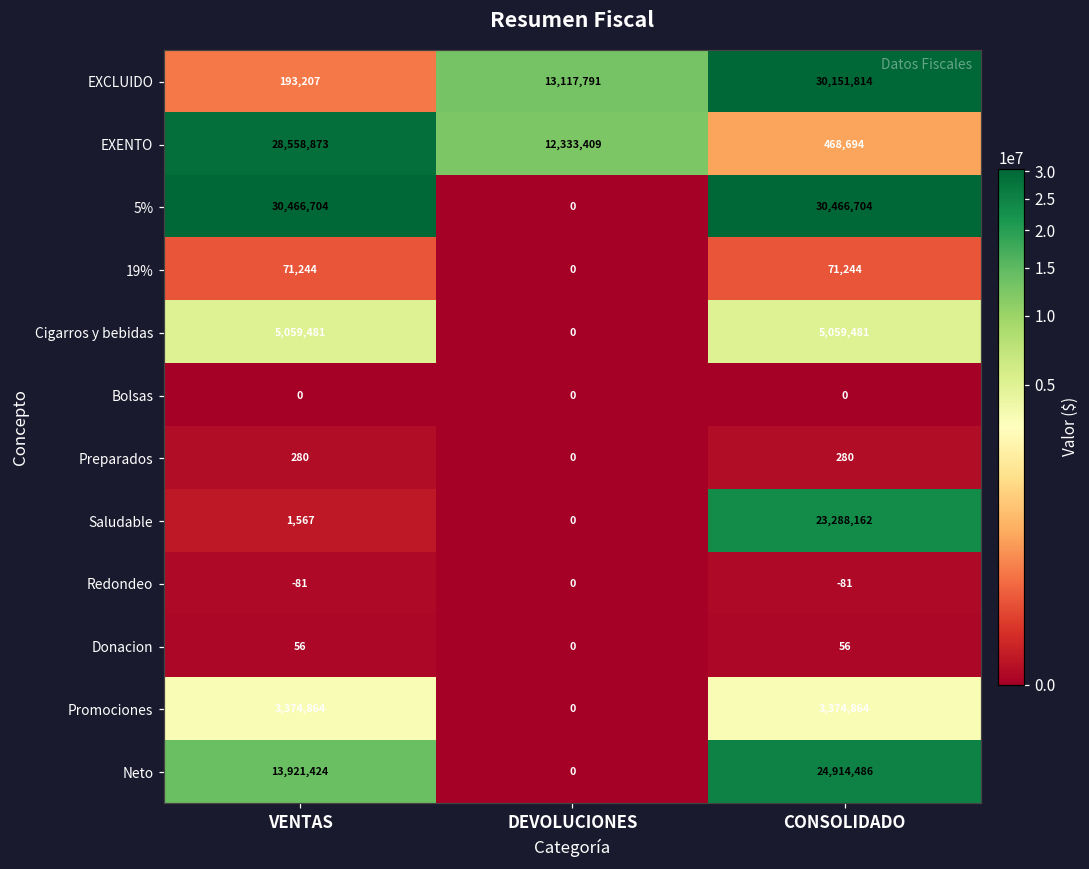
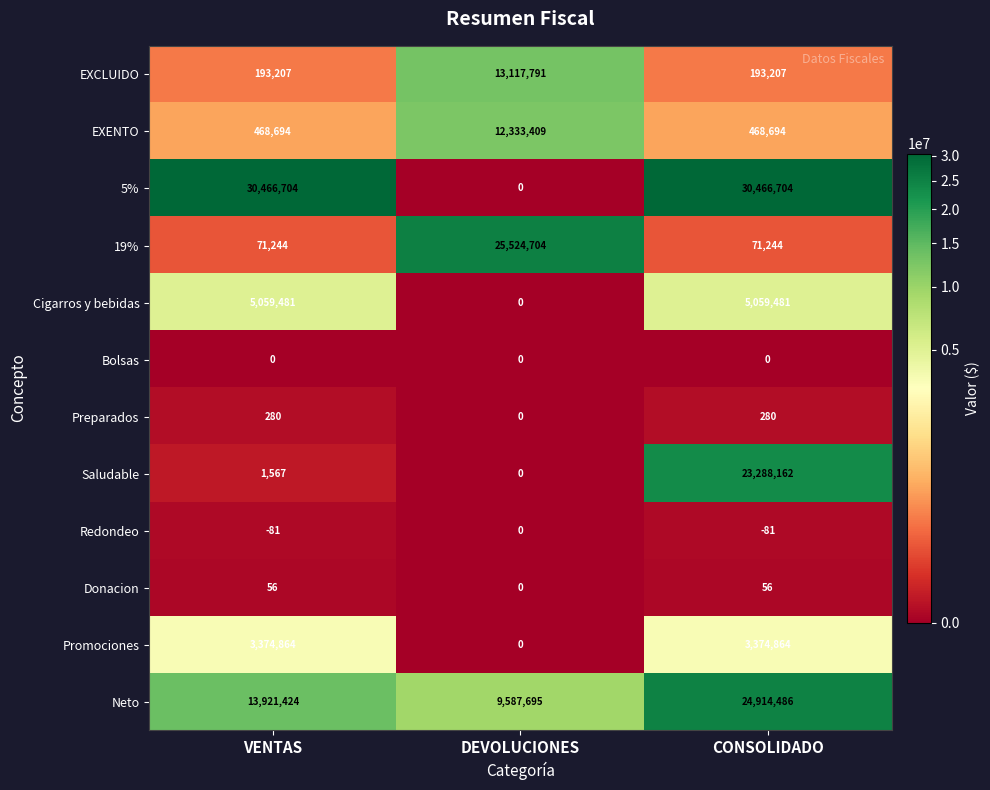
  {
    "EXCLUIDO": {
      "VENTAS": "193,207",
      "DEVOLUCIONES": "13,117,791",
-     "CONSOLIDADO": "30,151,814"
+     "CONSOLIDADO": "193,207"
    },
    "EXENTO": {
-     "VENTAS": "28,558,873",
+     "VENTAS": "468,694",
      "DEVOLUCIONES": "12,333,409",
      "CONSOLIDADO": "468,694"
    },
    "5%": {
      "VENTAS": "30,466,704",
      "DEVOLUCIONES": "0",
      "CONSOLIDADO": "30,466,704"
    },
    "19%": {
      "VENTAS": "71,244",
-     "DEVOLUCIONES": "0",
+     "DEVOLUCIONES": "25,524,704",
      "CONSOLIDADO": "71,244"
    },
    "Cigarros y bebidas": {
      "VENTAS": "5,059,481",
      "DEVOLUCIONES": "0",
      "CONSOLIDADO": "5,059,481"
    },
    "Bolsas": {
      "VENTAS": "0",
      "DEVOLUCIONES": "0",
      "CONSOLIDADO": "0"
    },
    "Preparados": {
      "VENTAS": "280",
      "DEVOLUCIONES": "0",
      "CONSOLIDADO": "280"
    },
    "Saludable": {
      "VENTAS": "1,567",
      "DEVOLUCIONES": "0",
      "CONSOLIDADO": "23,288,162"
    },
    "Redondeo": {
      "VENTAS": "-81",
      "DEVOLUCIONES": "0",
      "CONSOLIDADO": "-81"
    },
    "Donacion": {
      "VENTAS": "56",
      "DEVOLUCIONES": "0",
      "CONSOLIDADO": "56"
    },
    "Promociones": {
      "VENTAS": "3,374,864",
      "DEVOLUCIONES": "0",
      "CONSOLIDADO": "3,374,864"
    },
    "Neto": {
      "VENTAS": "13,921,424",
-     "DEVOLUCIONES": "0",
+     "DEVOLUCIONES": "9,587,695",
      "CONSOLIDADO": "24,914,486"
    }
  }
